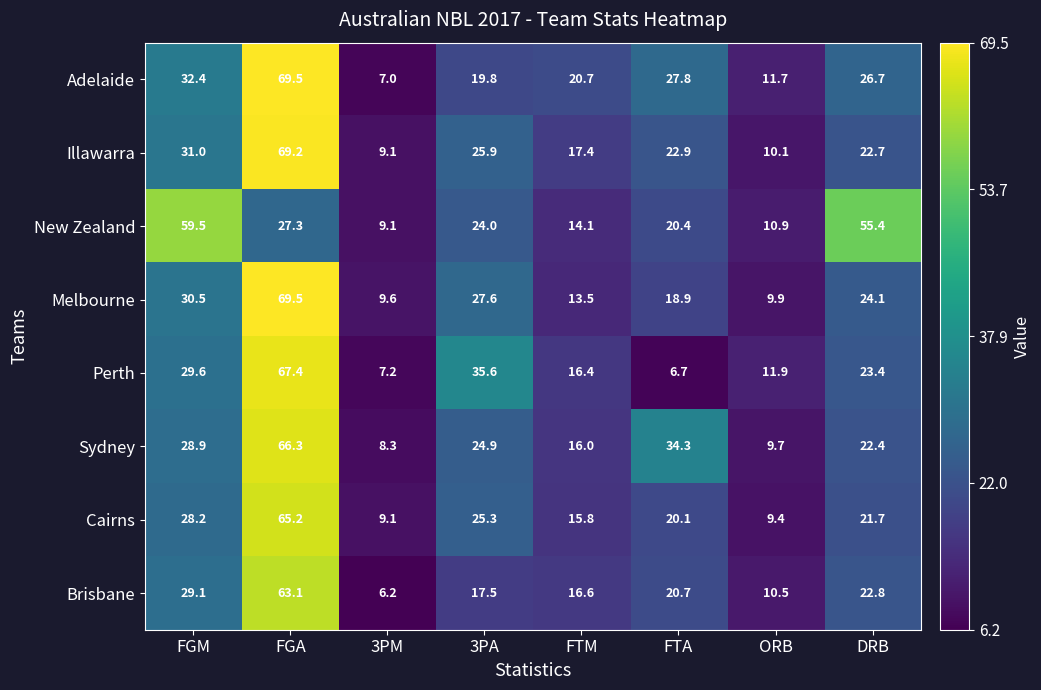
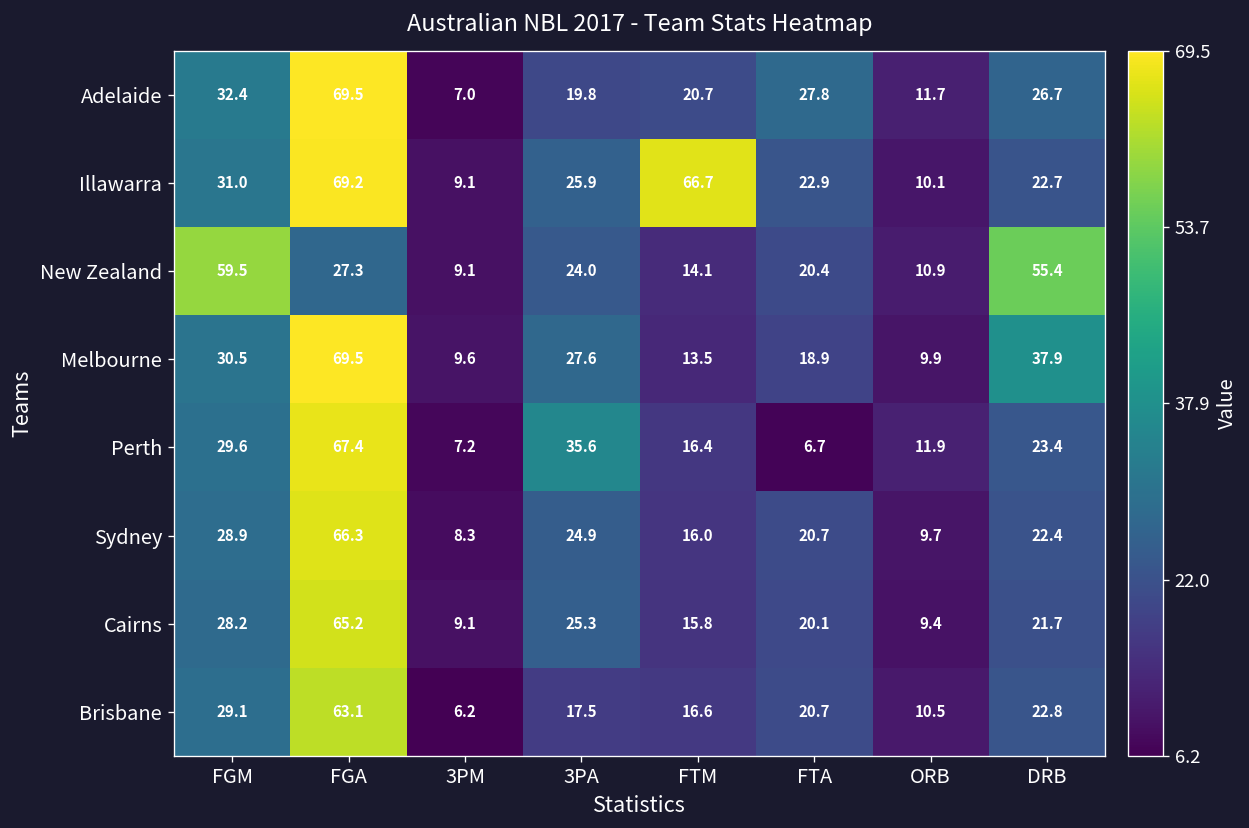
  {
    "Adelaide": {
      "FGM": 32.4,
      "FGA": 69.5,
      "3PM": 7.0,
      "3PA": 19.8,
      "FTM": 20.7,
      "FTA": 27.8,
      "ORB": 11.7,
      "DRB": 26.7
    },
    "Illawarra": {
      "FGM": 31.0,
      "FGA": 69.2,
      "3PM": 9.1,
      "3PA": 25.9,
-     "FTM": 17.4,
+     "FTM": 66.7,
      "FTA": 22.9,
      "ORB": 10.1,
      "DRB": 22.7
    },
    "New Zealand": {
      "FGM": 59.5,
      "FGA": 27.3,
      "3PM": 9.1,
      "3PA": 24.0,
      "FTM": 14.1,
      "FTA": 20.4,
      "ORB": 10.9,
      "DRB": 55.4
    },
    "Melbourne": {
      "FGM": 30.5,
      "FGA": 69.5,
      "3PM": 9.6,
      "3PA": 27.6,
      "FTM": 13.5,
      "FTA": 18.9,
      "ORB": 9.9,
-     "DRB": 24.1
+     "DRB": 37.9
    },
    "Perth": {
      "FGM": 29.6,
      "FGA": 67.4,
      "3PM": 7.2,
      "3PA": 35.6,
      "FTM": 16.4,
      "FTA": 6.7,
      "ORB": 11.9,
      "DRB": 23.4
    },
    "Sydney": {
      "FGM": 28.9,
      "FGA": 66.3,
      "3PM": 8.3,
      "3PA": 24.9,
      "FTM": 16.0,
-     "FTA": 34.3,
+     "FTA": 20.7,
      "ORB": 9.7,
      "DRB": 22.4
    },
    "Cairns": {
      "FGM": 28.2,
      "FGA": 65.2,
      "3PM": 9.1,
      "3PA": 25.3,
      "FTM": 15.8,
      "FTA": 20.1,
      "ORB": 9.4,
      "DRB": 21.7
    },
    "Brisbane": {
      "FGM": 29.1,
      "FGA": 63.1,
      "3PM": 6.2,
      "3PA": 17.5,
      "FTM": 16.6,
      "FTA": 20.7,
      "ORB": 10.5,
      "DRB": 22.8
    }
  }
